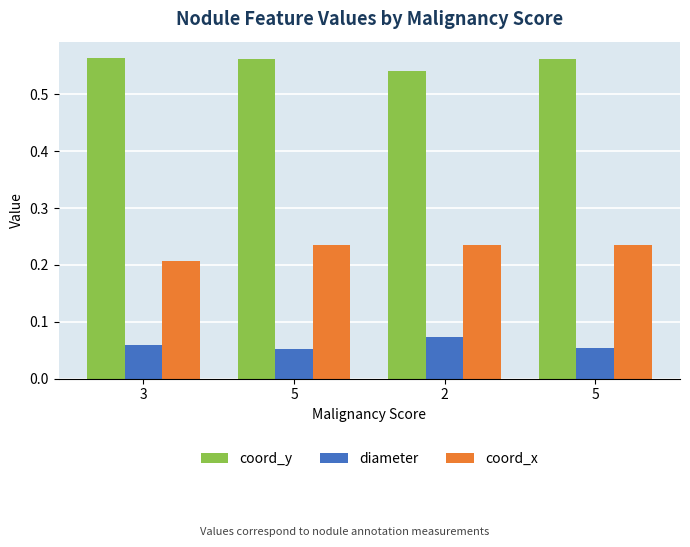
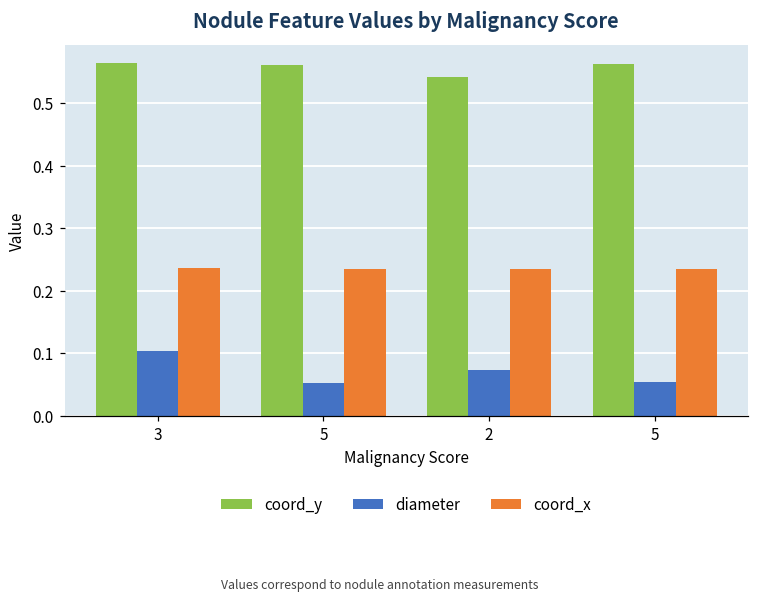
  {
    "coord_y": {
      "3": 0.56,
      "2": 0.54
    },
    "diameter": {
-     "3": 0.06,
+     "3": 0.10,
      "2": 0.07
    },
    "coord_x": {
-     "3": 0.21,
+     "3": 0.24,
      "2": 0.24
    }
  }
